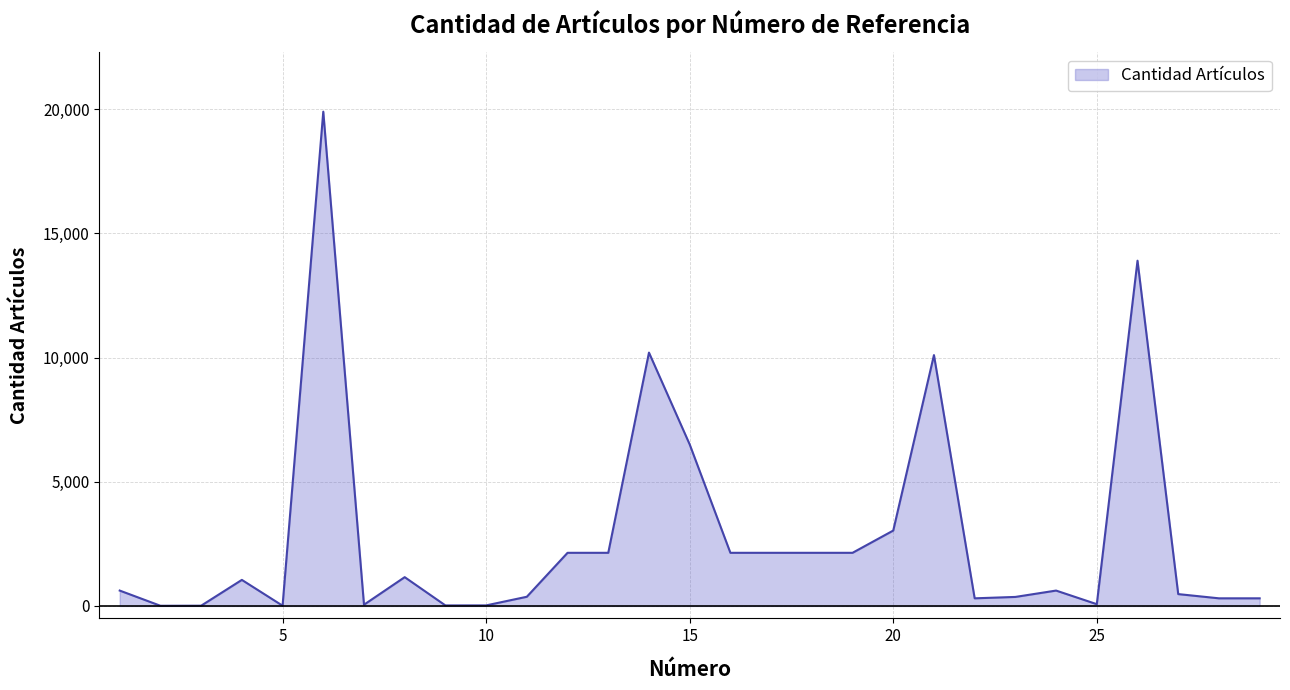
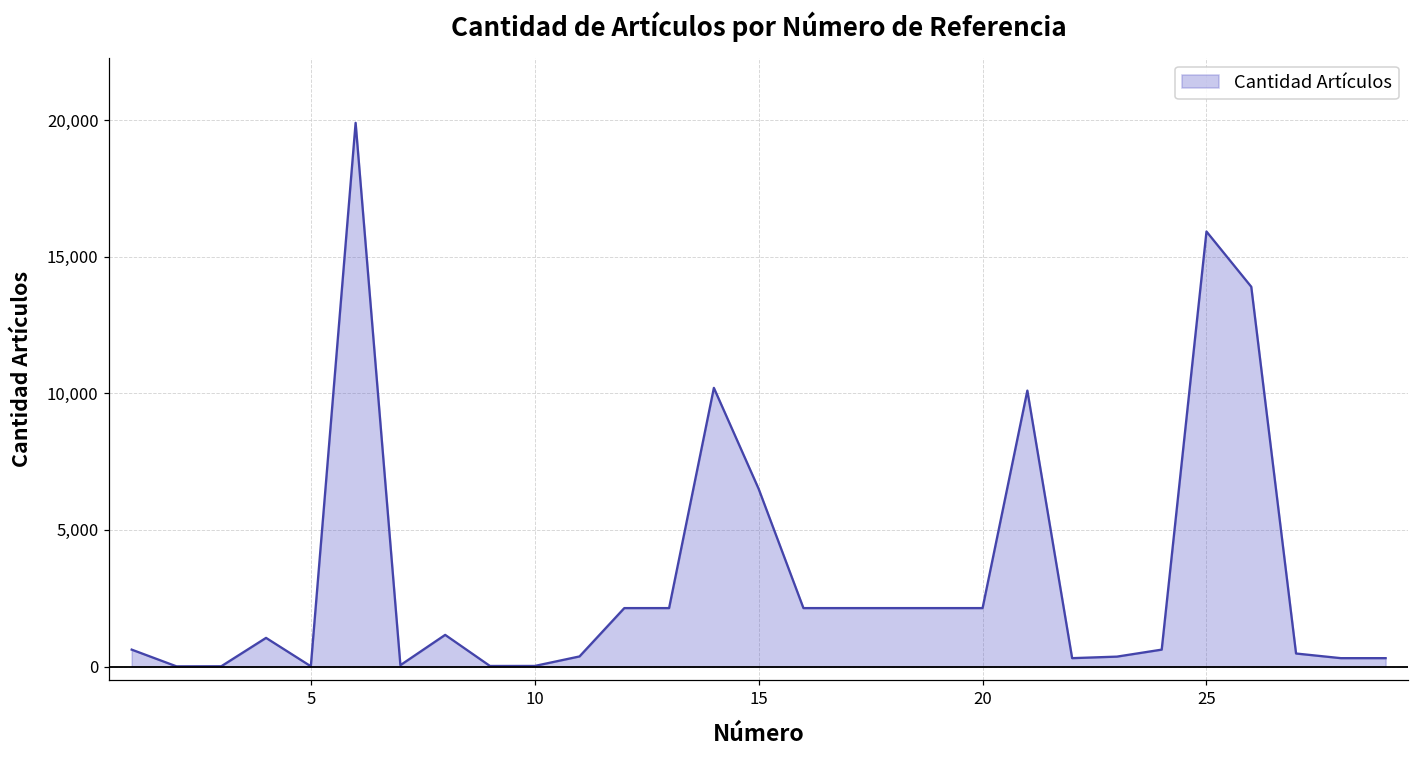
  {
    "5": "0",
    "10": "0",
    "15": "6,500",
-   "20": "3,000",
-   "25": "100"
+   "20": "2,100",
+   "25": "15,900"
  }
